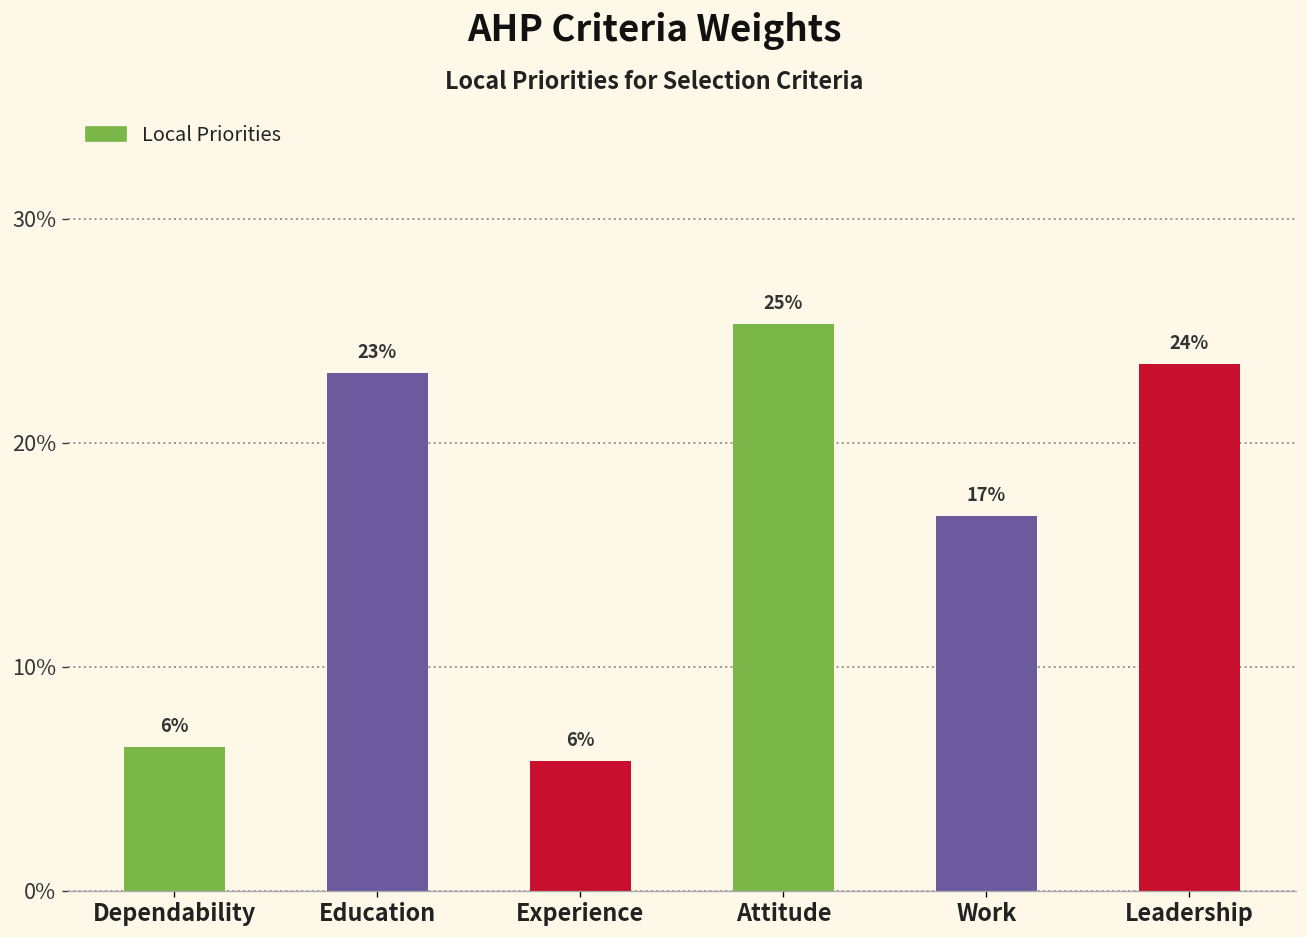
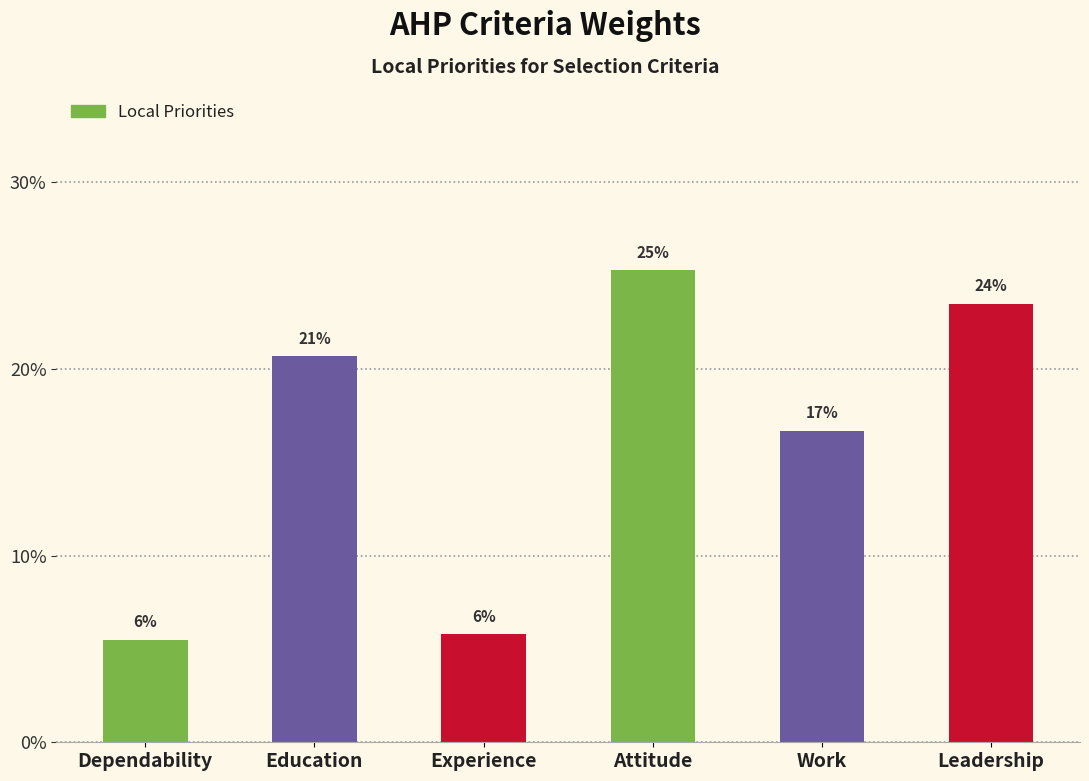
  {
-   "Dependability": "6.4%",
-   "Education": "23%",
+   "Dependability": "5.5%",
+   "Education": "21%",
    "Experience": "6%",
    "Attitude": "25%",
    "Work": "17%",
    "Leadership": "24%"
  }
